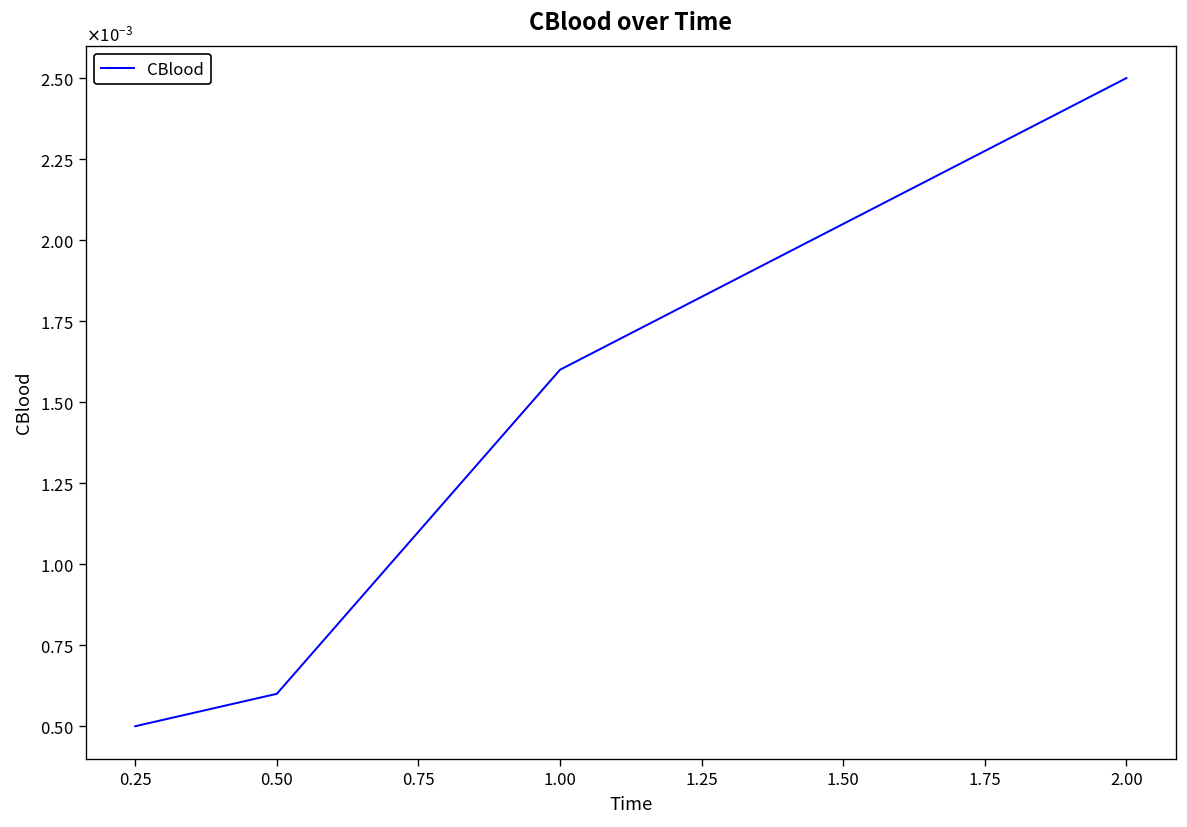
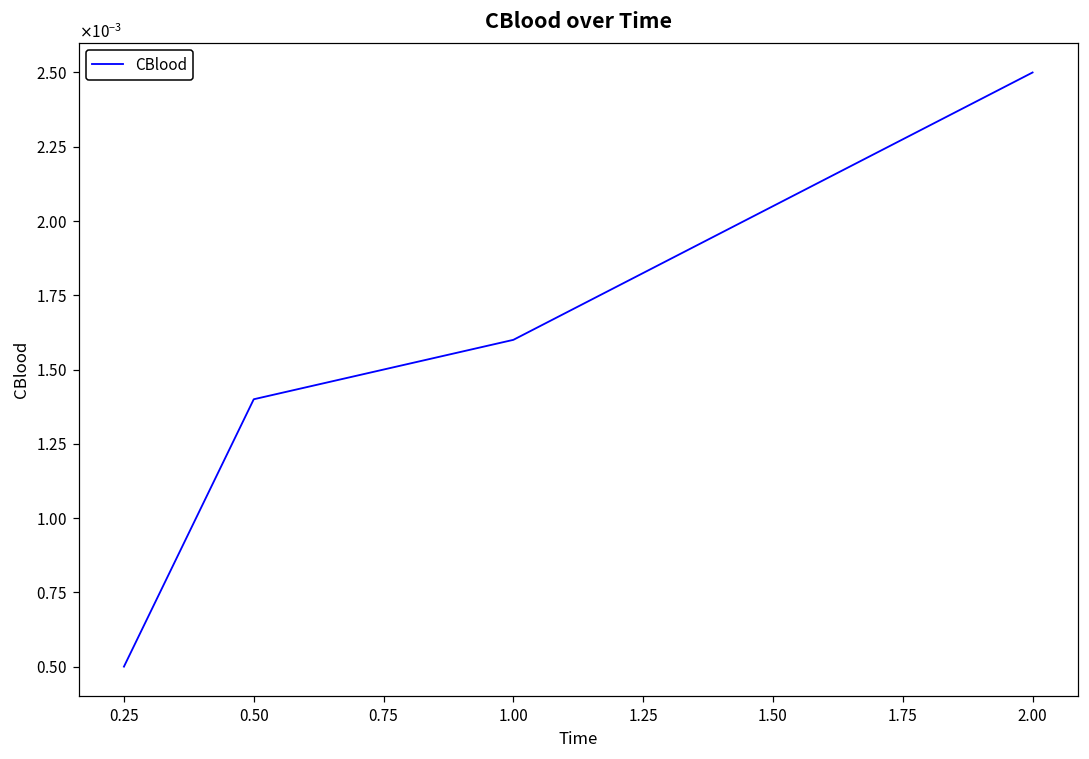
  {
    "0.25": 0.0005,
-   "0.50": 0.0006,
+   "0.50": 0.0014,
    "1.00": 0.0016,
    "2.00": 0.0025
  }
